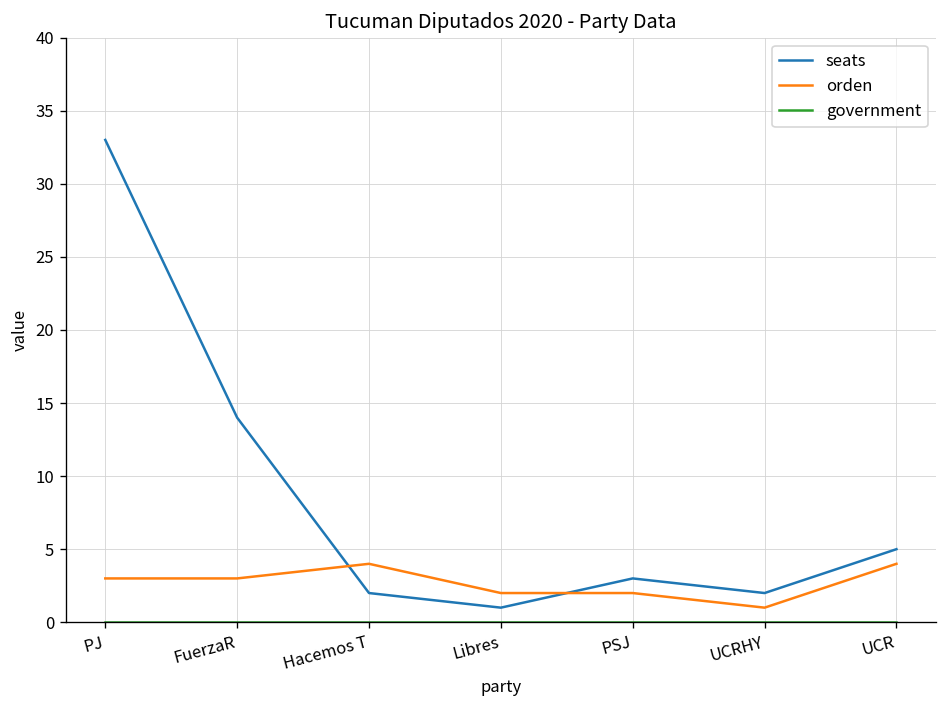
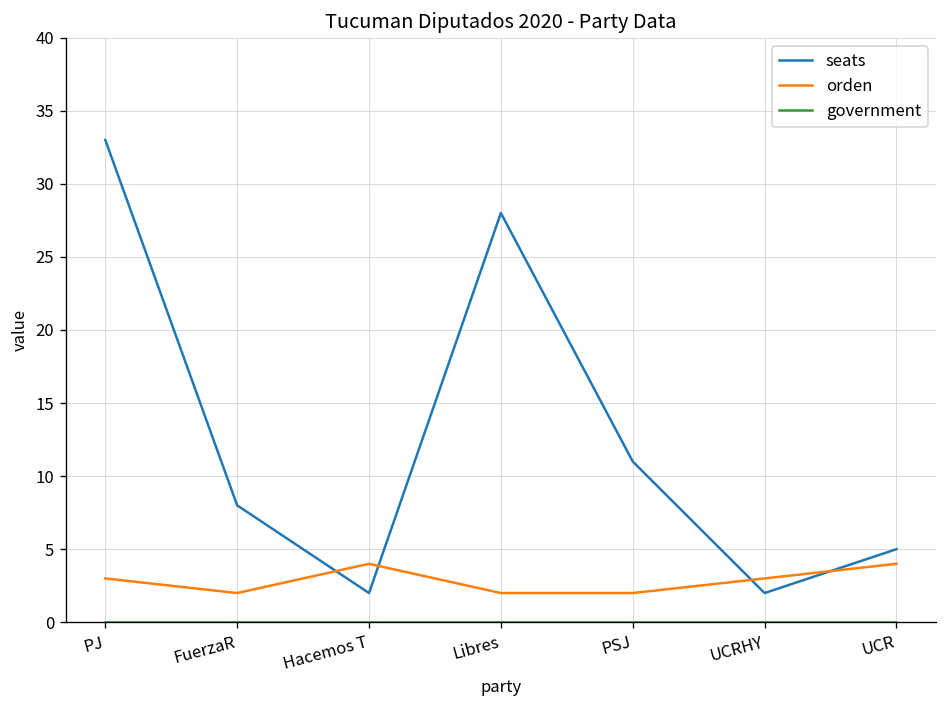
  {
    "seats": {
      "PJ": 33,
-     "FuerzaR": 14,
+     "FuerzaR": 8,
      "Hacemos T": 2,
-     "Libres": 1,
-     "PSJ": 3,
+     "Libres": 28,
+     "PSJ": 11,
      "UCRHY": 2,
      "UCR": 5
    },
    "orden": {
      "PJ": 3,
-     "FuerzaR": 3,
+     "FuerzaR": 2,
      "Hacemos T": 4,
      "Libres": 2,
      "PSJ": 2,
-     "UCRHY": 1,
+     "UCRHY": 3,
      "UCR": 4
    },
    "government": {
      "PJ": 0,
      "FuerzaR": 0,
      "Hacemos T": 0,
      "Libres": 0,
      "PSJ": 0,
      "UCRHY": 0,
      "UCR": 0
    }
  }
